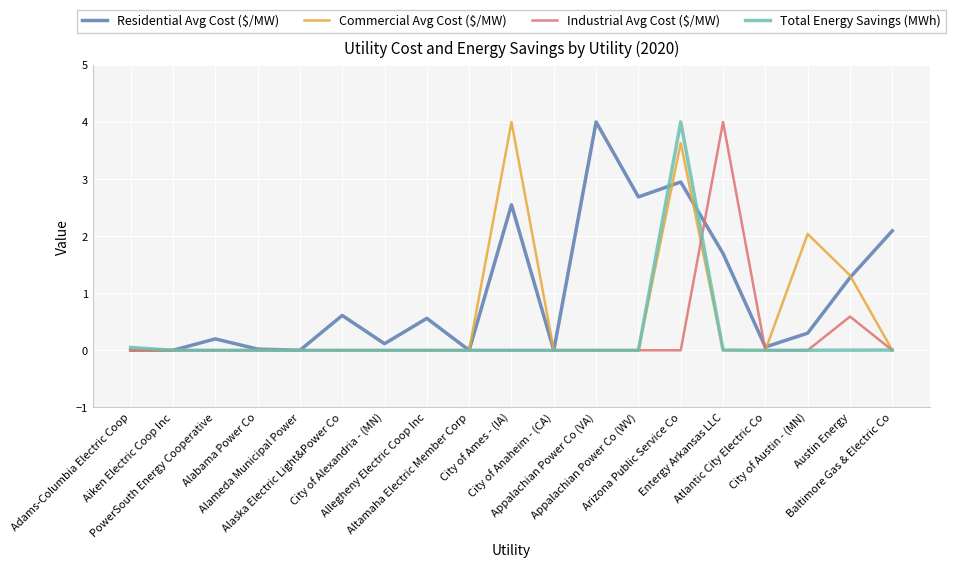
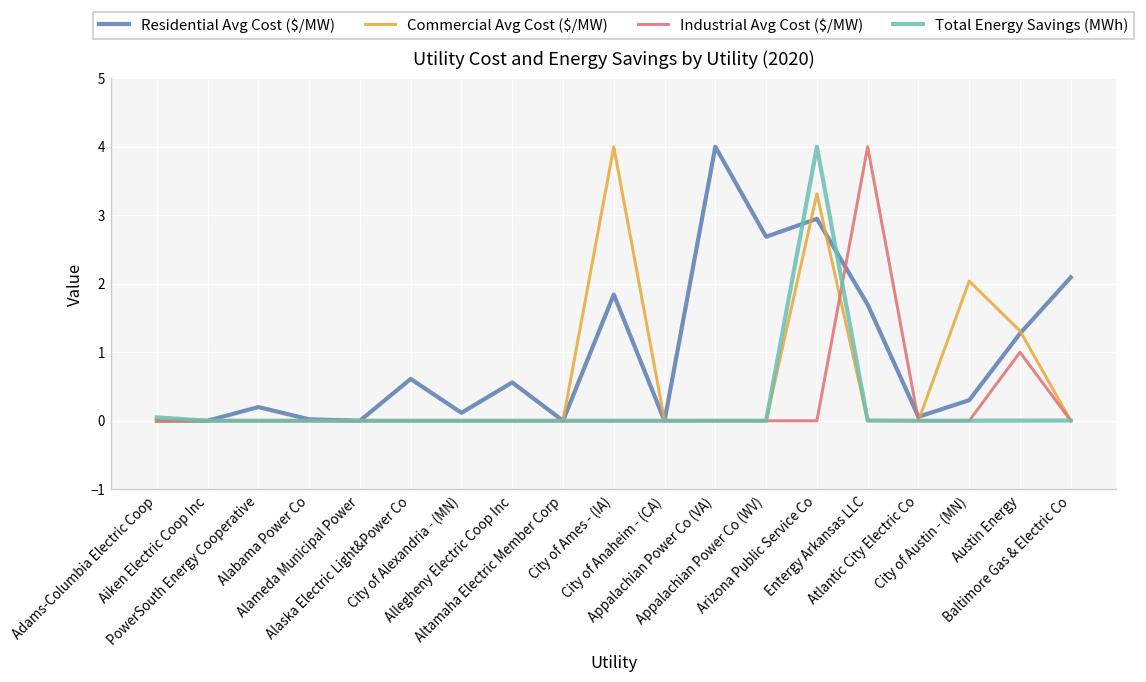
  {
    "Residential Avg Cost ($/MW)": {
      "PowerSouth Energy Cooperative": 0.2,
      "Alaska Electric Light&Power Co": 0.6,
      "City of Alexandria - (MN)": 0.1,
      "Allegheny Electric Coop Inc": 0.6,
-     "City of Ames - (IA)": 2.5,
+     "City of Ames - (IA)": 1.8,
      "Appalachian Power Co (VA)": 4.0,
      "Appalachian Power Co (WV)": 2.7,
      "Arizona Public Service Co": 2.9,
      "Entergy Arkansas LLC": 1.7,
      "Atlantic City Electric Co": 0.1,
      "City of Austin - (MN)": 0.3,
      "Baltimore Gas & Electric Co": 2.1
    },
    "Commercial Avg Cost ($/MW)": {
      "City of Ames - (IA)": 4.0,
-     "Arizona Public Service Co": 3.6,
+     "Arizona Public Service Co": 3.3,
      "City of Austin - (MN)": 2.0
    },
    "Industrial Avg Cost ($/MW)": {
      "Arizona Public Service Co": 0.0,
      "Entergy Arkansas LLC": 4.0,
-     "Austin Energy": 0.6
+     "Austin Energy": 1.0
    },
    "Total Energy Savings (MWh)": {
      "Adams-Columbia Electric Coop": 0.0,
      "Arizona Public Service Co": 4.0,
      "Austin Energy": 0.0
    }
  }
